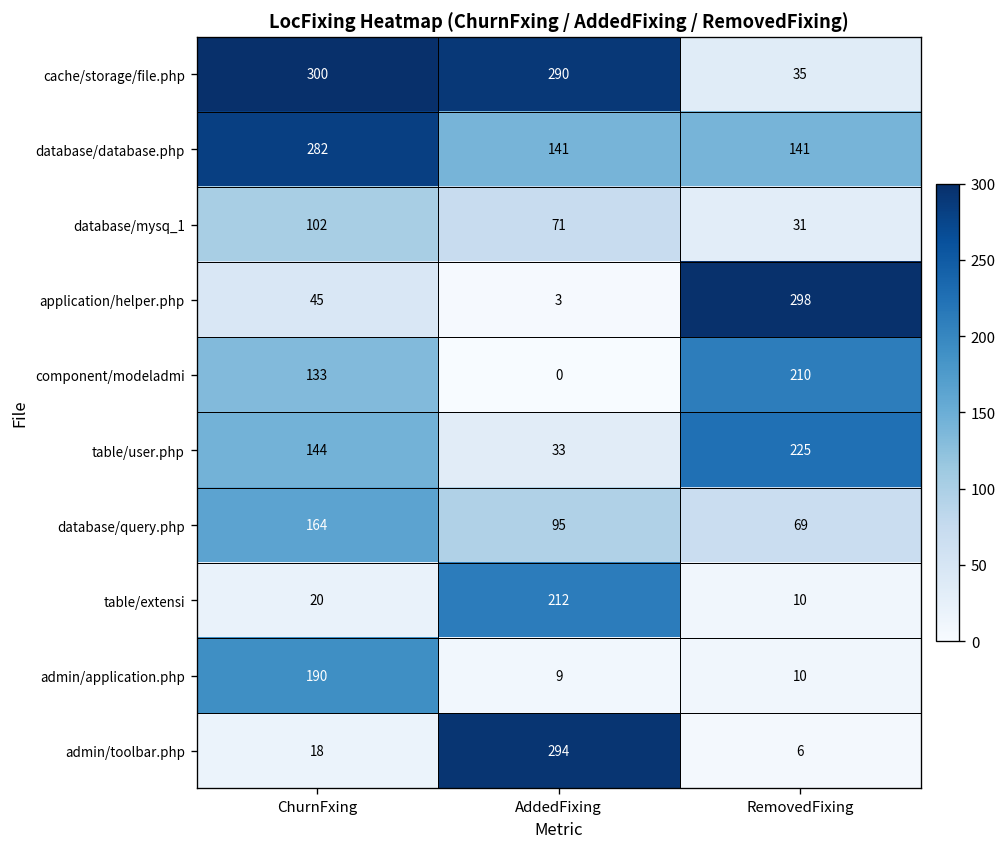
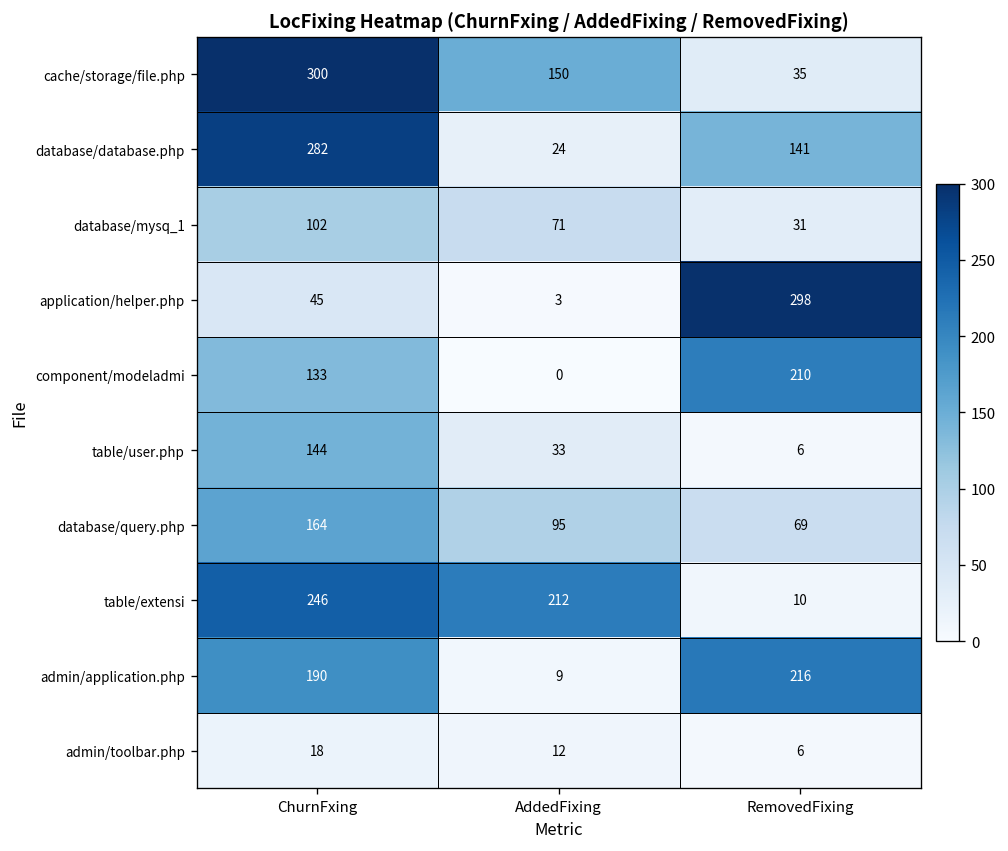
  {
    "cache/storage/file.php": {
      "ChurnFxing": 300,
-     "AddedFixing": 290,
+     "AddedFixing": 150,
      "RemovedFixing": 35
    },
    "database/database.php": {
      "ChurnFxing": 282,
-     "AddedFixing": 141,
+     "AddedFixing": 24,
      "RemovedFixing": 141
    },
    "database/mysq_1": {
      "ChurnFxing": 102,
      "AddedFixing": 71,
      "RemovedFixing": 31
    },
    "application/helper.php": {
      "ChurnFxing": 45,
      "AddedFixing": 3,
      "RemovedFixing": 298
    },
    "component/modeladmi": {
      "ChurnFxing": 133,
      "AddedFixing": 0,
      "RemovedFixing": 210
    },
    "table/user.php": {
      "ChurnFxing": 144,
      "AddedFixing": 33,
-     "RemovedFixing": 225
+     "RemovedFixing": 6
    },
    "database/query.php": {
      "ChurnFxing": 164,
      "AddedFixing": 95,
      "RemovedFixing": 69
    },
    "table/extensi": {
-     "ChurnFxing": 20,
+     "ChurnFxing": 246,
      "AddedFixing": 212,
      "RemovedFixing": 10
    },
    "admin/application.php": {
      "ChurnFxing": 190,
      "AddedFixing": 9,
-     "RemovedFixing": 10
+     "RemovedFixing": 216
    },
    "admin/toolbar.php": {
      "ChurnFxing": 18,
-     "AddedFixing": 294,
+     "AddedFixing": 12,
      "RemovedFixing": 6
    }
  }
